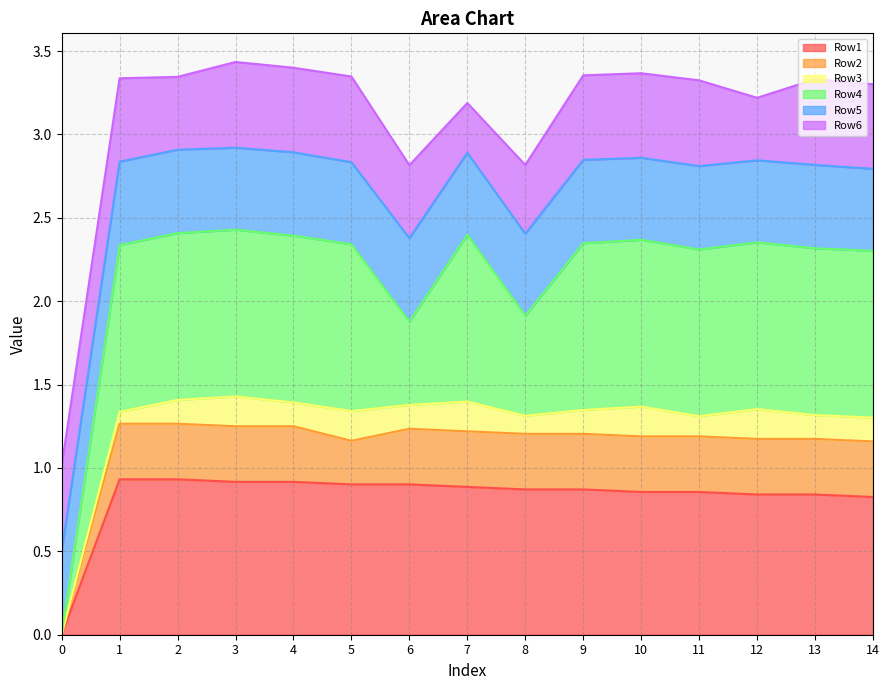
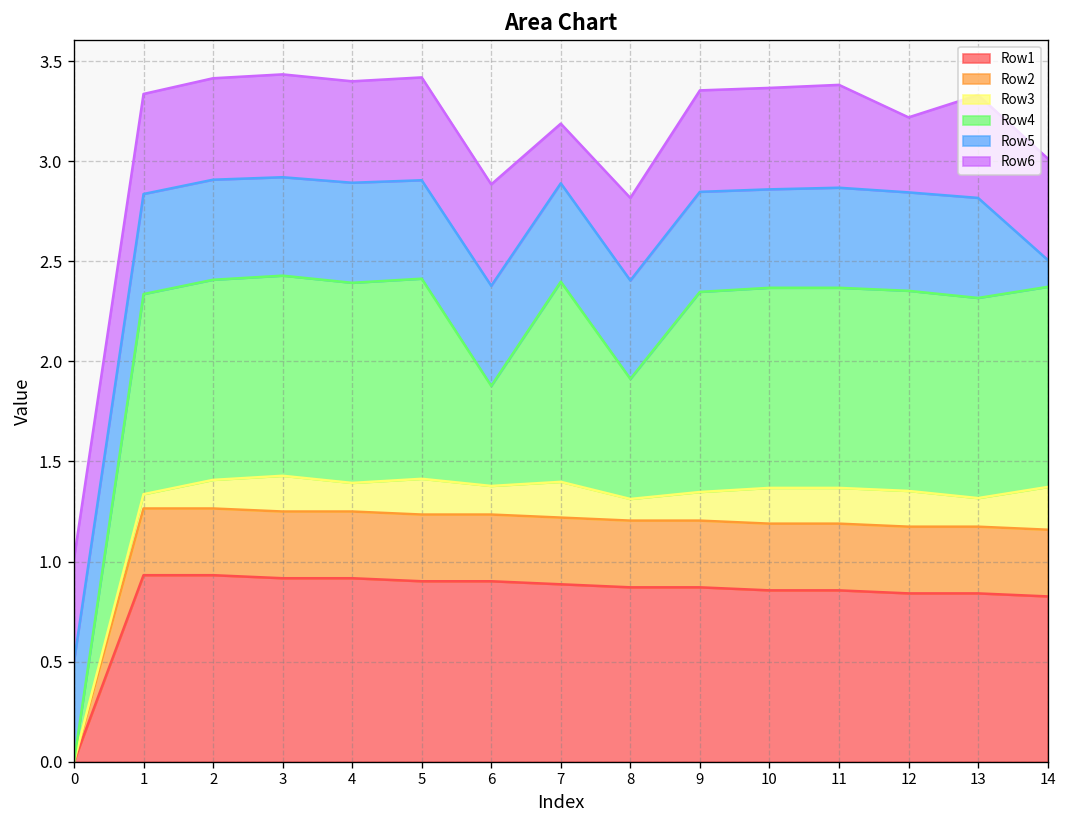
  {
    "Row1": {
      "1": 0.93,
      "2": 0.93,
      "3": 0.92,
      "4": 0.92,
      "5": 0.90,
      "6": 0.90,
      "7": 0.89,
      "8": 0.87,
      "9": 0.87,
      "10": 0.86,
      "11": 0.86,
      "12": 0.84,
      "13": 0.84,
      "14": 0.83
    },
    "Row2": {
      "1": 0.33,
      "2": 0.33,
      "3": 0.33,
      "4": 0.33,
-     "5": 0.26,
+     "5": 0.33,
      "6": 0.33,
      "7": 0.33,
      "8": 0.33,
      "9": 0.33,
      "10": 0.33,
      "11": 0.33,
      "12": 0.33,
      "13": 0.33,
      "14": 0.33
    },
    "Row3": {
      "1": 0.07,
      "2": 0.14,
      "3": 0.18,
      "4": 0.14,
      "5": 0.18,
      "6": 0.14,
      "7": 0.18,
      "8": 0.11,
      "9": 0.14,
      "10": 0.18,
-     "11": 0.12,
+     "11": 0.18,
      "12": 0.18,
      "13": 0.14,
-     "14": 0.14
+     "14": 0.21
    },
    "Row4": {
      "1": 1.00,
      "2": 1.00,
      "3": 1.00,
      "4": 1.00,
      "5": 1.00,
      "6": 0.50,
      "7": 1.00,
      "8": 0.60,
      "9": 1.00,
      "10": 1.00,
      "11": 1.00,
      "12": 1.00,
      "13": 1.00,
      "14": 1.00
    },
    "Row5": {
      "0": 0.50,
      "1": 0.50,
      "2": 0.50,
      "3": 0.49,
      "4": 0.50,
      "5": 0.49,
      "6": 0.50,
      "7": 0.49,
      "8": 0.49,
      "9": 0.50,
      "10": 0.49,
      "11": 0.50,
      "12": 0.49,
      "13": 0.50,
-     "14": 0.49
+     "14": 0.14
    },
    "Row6": {
      "0": 0.51,
      "1": 0.50,
-     "2": 0.44,
+     "2": 0.51,
      "3": 0.51,
      "4": 0.51,
      "5": 0.51,
-     "6": 0.44,
+     "6": 0.51,
      "7": 0.30,
      "8": 0.41,
      "9": 0.51,
      "10": 0.51,
      "11": 0.51,
      "12": 0.37,
      "14": 0.51
    }
  }
